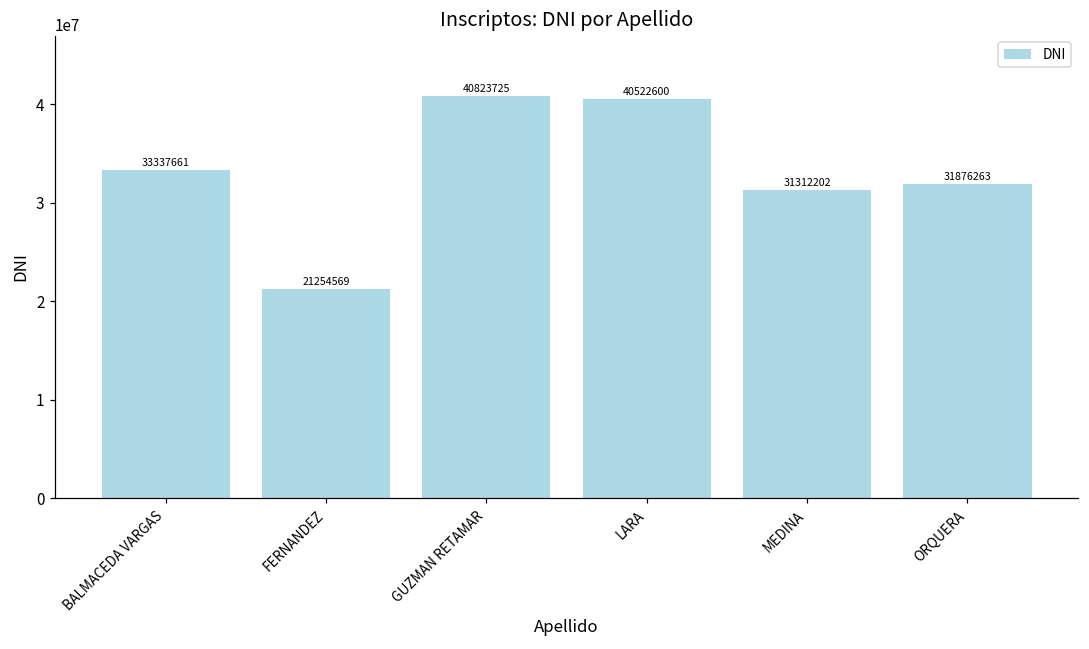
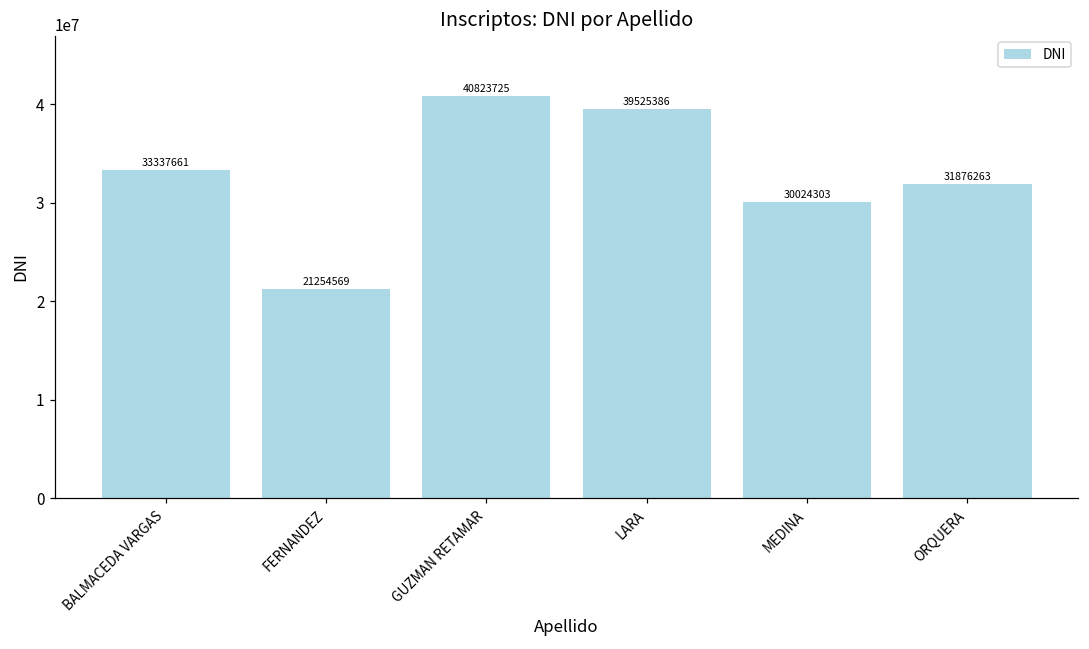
  {
    "BALMACEDA VARGAS": 33337661,
    "FERNANDEZ": 21254569,
    "GUZMAN RETAMAR": 40823725,
-   "LARA": 40522600,
-   "MEDINA": 31312202,
+   "LARA": 39525386,
+   "MEDINA": 30024303,
    "ORQUERA": 31876263
  }
